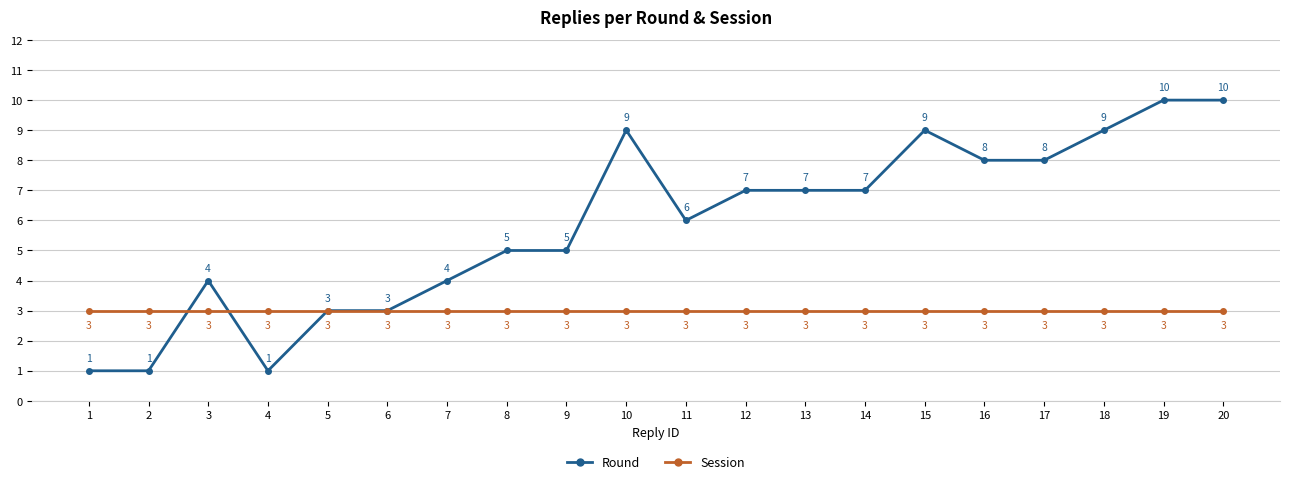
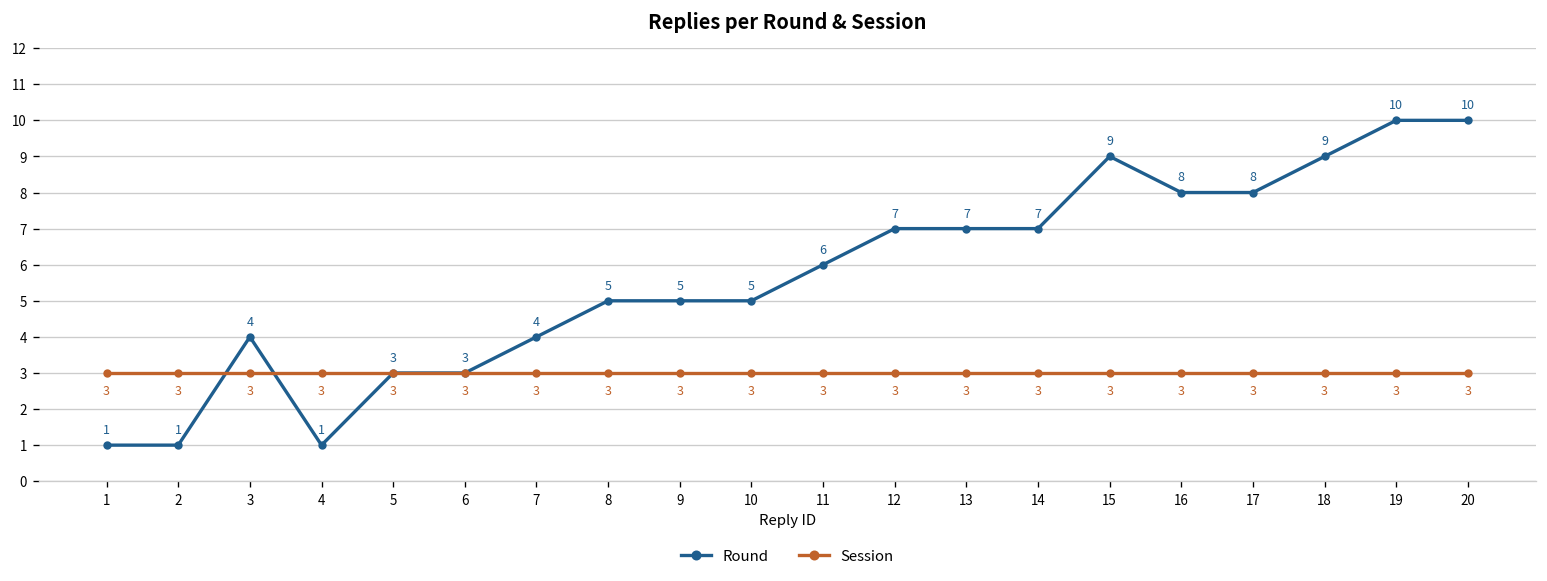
  {
    "Round": {
      "1": 1,
      "2": 1,
      "3": 4,
      "4": 1,
      "7": 4,
      "8": 5,
      "9": 5,
-     "10": 9,
+     "10": 5,
      "11": 6,
      "12": 7,
      "13": 7,
      "14": 7,
      "15": 9,
      "16": 8,
      "17": 8,
      "18": 9,
      "19": 10,
      "20": 10
    },
    "Session": {
      "1": 3,
      "2": 3,
      "3": 3,
      "4": 3,
      "7": 3,
      "8": 3,
      "9": 3,
      "10": 3,
      "11": 3,
      "12": 3,
      "13": 3,
      "14": 3,
      "15": 3,
      "16": 3,
      "17": 3,
      "18": 3,
      "19": 3,
      "20": 3
    }
  }
